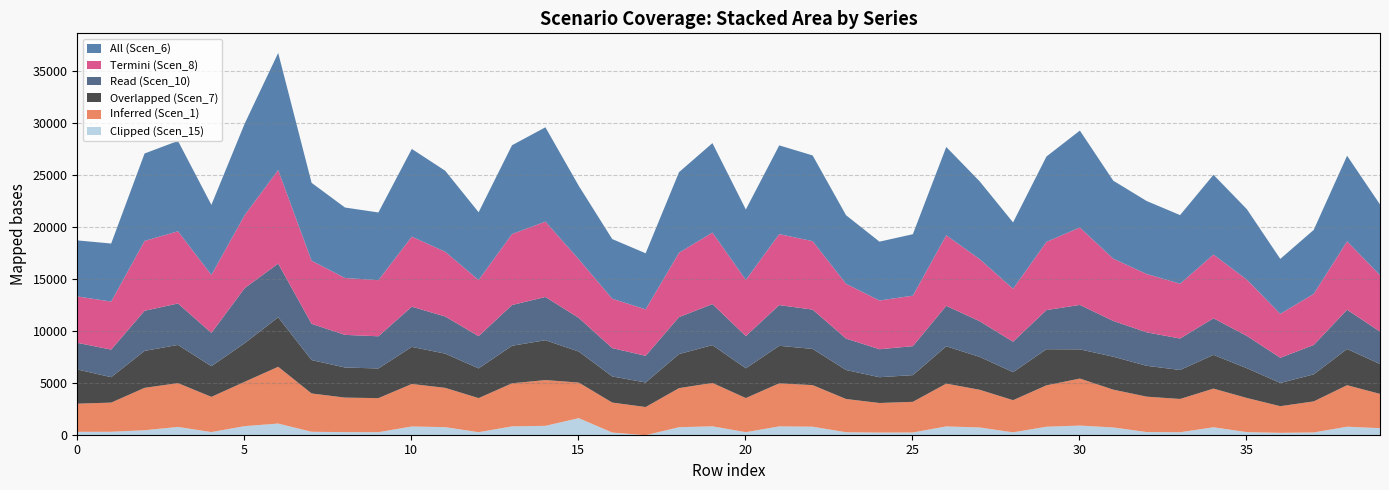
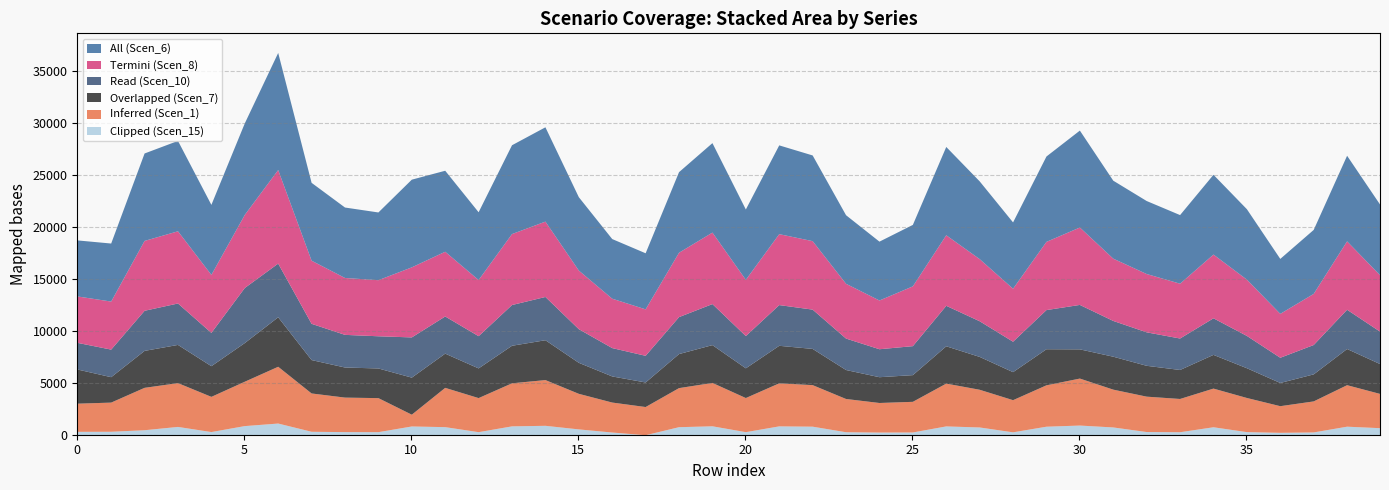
  {
    "Clipped (Scen_15)": {
      "0": 300,
      "5": 900,
      "10": 800,
-     "15": 1600,
+     "15": 600,
      "20": 300,
      "25": 300,
      "30": 900,
      "35": 300
    },
    "Inferred (Scen_1)": {
      "0": 2700,
      "5": 4300,
-     "10": 4100,
+     "10": 1100,
      "15": 3400,
      "20": 3300,
      "25": 3000,
      "30": 4500,
      "35": 3300
    },
    "Overlapped (Scen_7)": {
      "0": 3300,
      "5": 3700,
      "10": 3600,
      "15": 3000,
      "20": 2900,
      "25": 2600,
      "30": 2800,
      "35": 2900
    },
    "Termini (Scen_8)": {
      "0": 4500,
      "5": 7000,
      "10": 6700,
      "15": 5600,
      "20": 5400,
-     "25": 4900,
+     "25": 5800,
      "30": 7500,
      "35": 5400
    }
  }
